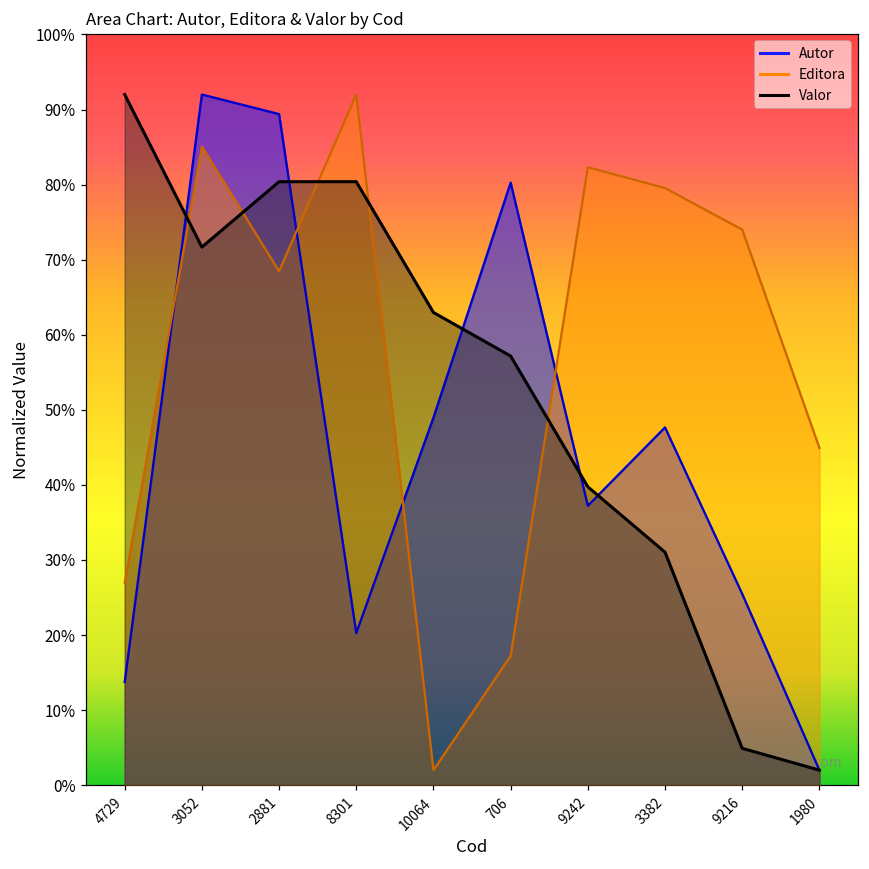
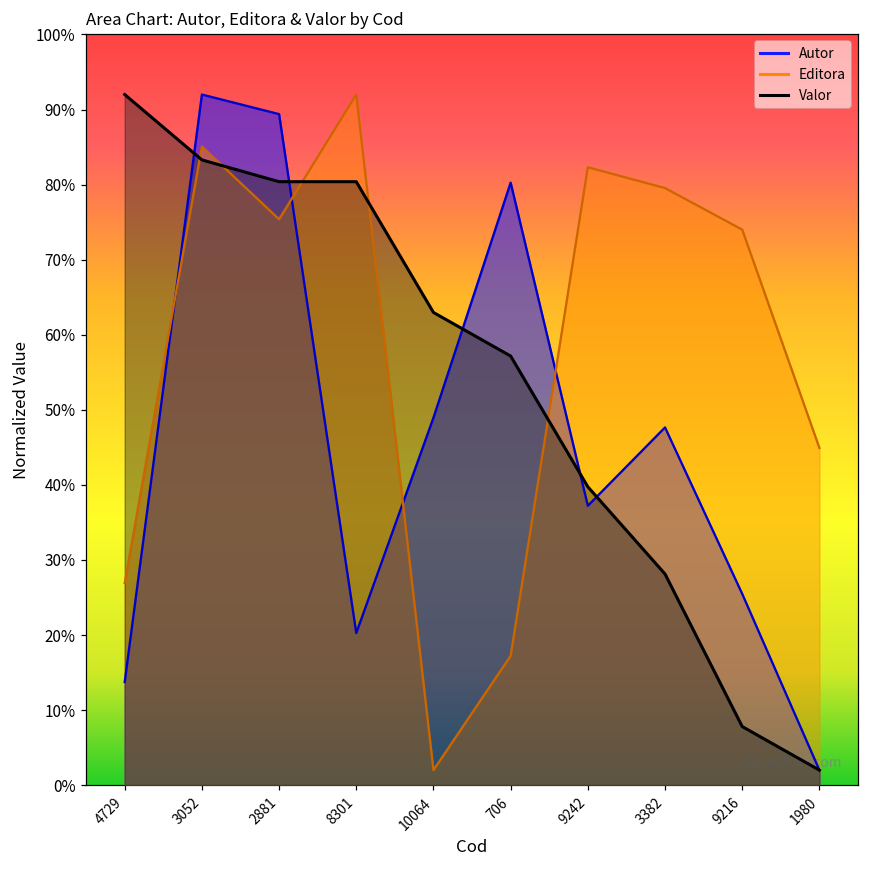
  {
    "Autor": {
      "4729": "14%",
      "3052": "92%",
      "2881": "89%",
      "8301": "20%",
      "10064": "49%",
      "706": "80%",
      "9242": "37%",
      "3382": "48%",
      "9216": "25%"
    },
    "Editora": {
      "4729": "27%",
      "3052": "85%",
-     "2881": "68%",
+     "2881": "75%",
      "8301": "92%",
      "10064": "2%",
      "706": "17%",
      "9242": "82%",
      "3382": "80%",
      "9216": "74%",
      "1980": "45%"
    },
    "Valor": {
      "4729": "92%",
-     "3052": "72%",
+     "3052": "83%",
      "2881": "80%",
      "8301": "80%",
      "10064": "63%",
      "706": "57%",
      "9242": "40%",
-     "3382": "31%",
-     "9216": "5%"
+     "3382": "28%",
+     "9216": "8%"
    }
  }
